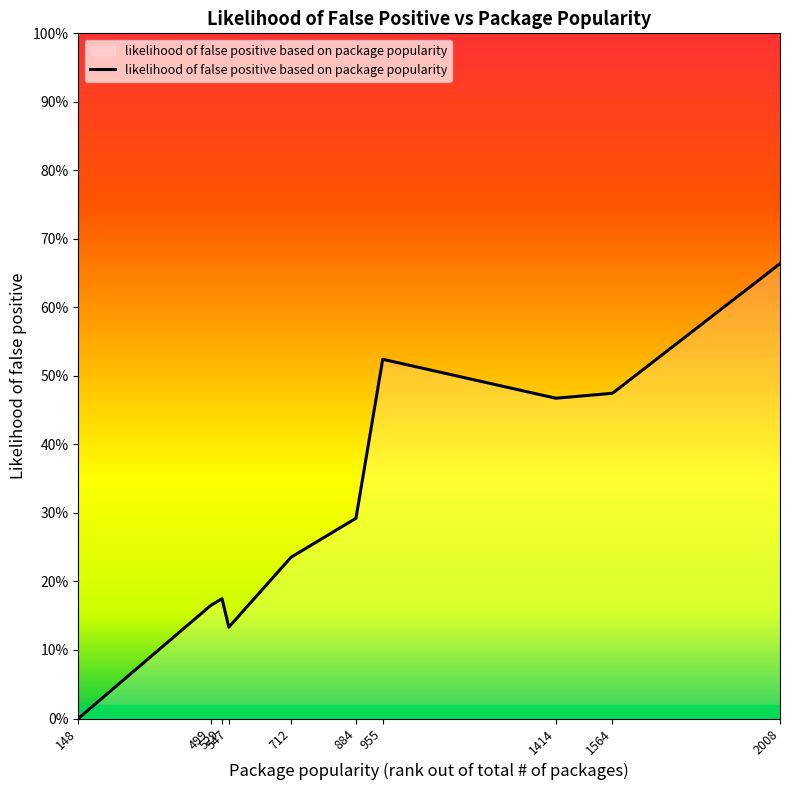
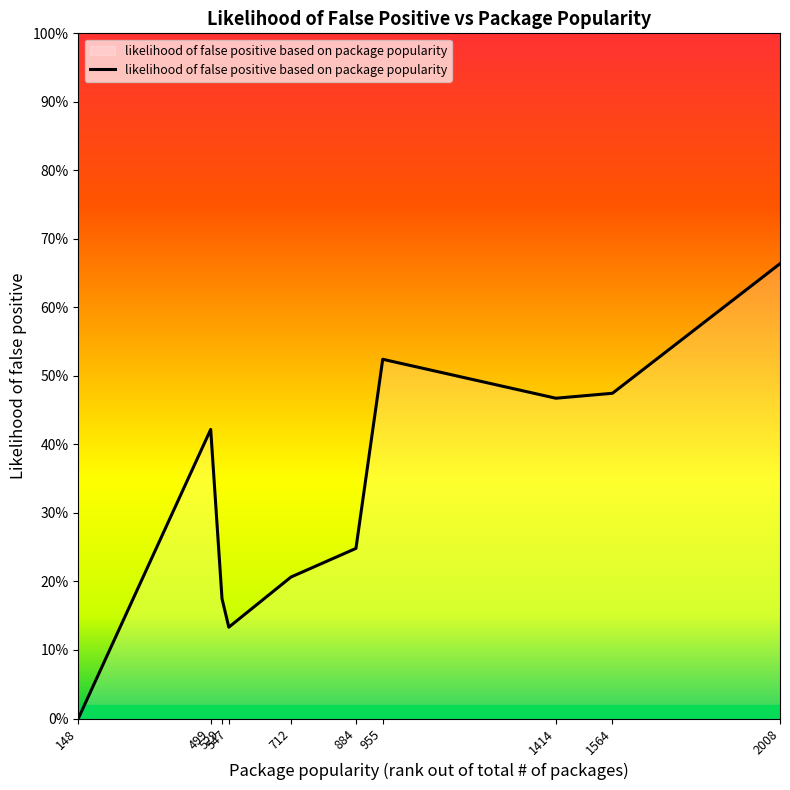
  {
-   "499": "16%",
+   "499": "42%",
    "529": "17%",
    "547": "13%",
-   "712": "24%",
-   "884": "29%",
+   "712": "21%",
+   "884": "25%",
    "955": "52%",
    "1414": "47%",
    "1564": "47%",
    "2008": "66%"
  }
